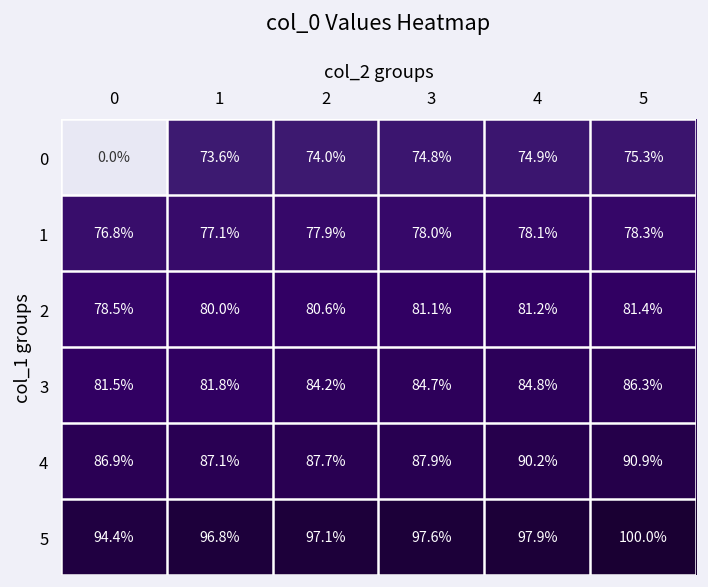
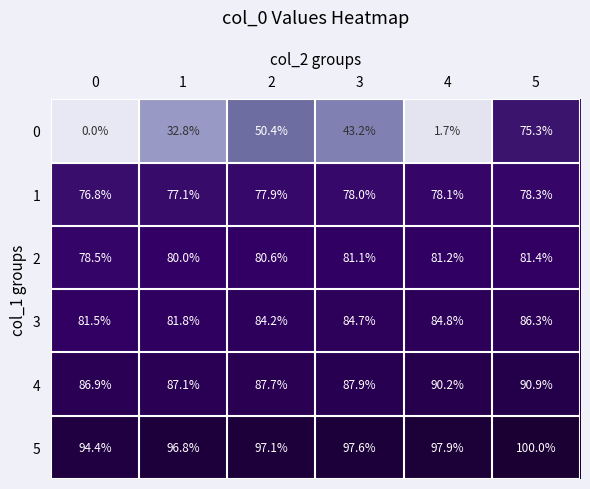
  {
    "0": {
      "0": "0.0%",
-     "1": "73.6%",
-     "2": "74.0%",
-     "3": "74.8%",
-     "4": "74.9%",
+     "1": "32.8%",
+     "2": "50.4%",
+     "3": "43.2%",
+     "4": "1.7%",
      "5": "75.3%"
    },
    "1": {
      "0": "76.8%",
      "1": "77.1%",
      "2": "77.9%",
      "3": "78.0%",
      "4": "78.1%",
      "5": "78.3%"
    },
    "2": {
      "0": "78.5%",
      "1": "80.0%",
      "2": "80.6%",
      "3": "81.1%",
      "4": "81.2%",
      "5": "81.4%"
    },
    "3": {
      "0": "81.5%",
      "1": "81.8%",
      "2": "84.2%",
      "3": "84.7%",
      "4": "84.8%",
      "5": "86.3%"
    },
    "4": {
      "0": "86.9%",
      "1": "87.1%",
      "2": "87.7%",
      "3": "87.9%",
      "4": "90.2%",
      "5": "90.9%"
    },
    "5": {
      "0": "94.4%",
      "1": "96.8%",
      "2": "97.1%",
      "3": "97.6%",
      "4": "97.9%",
      "5": "100.0%"
    }
  }
